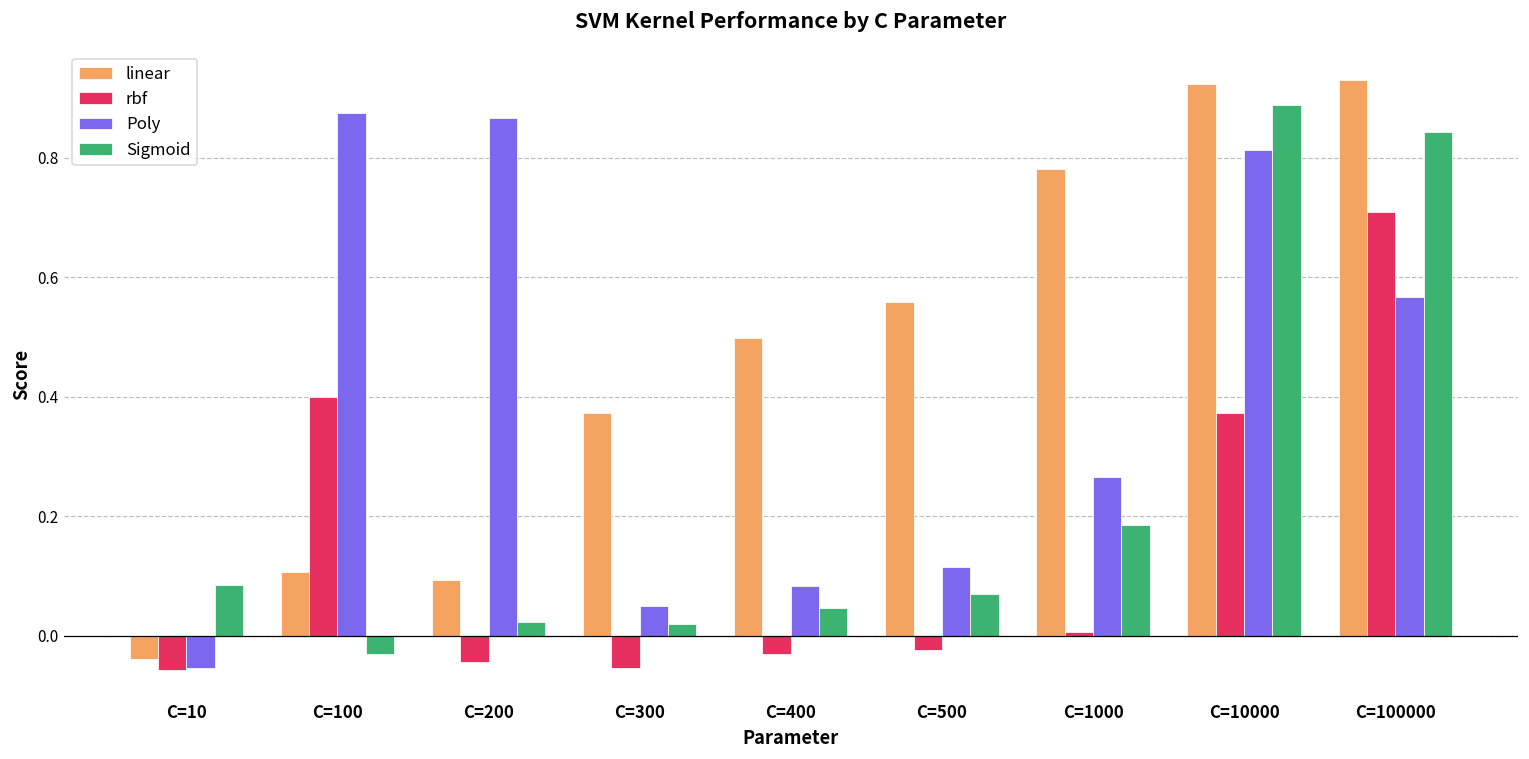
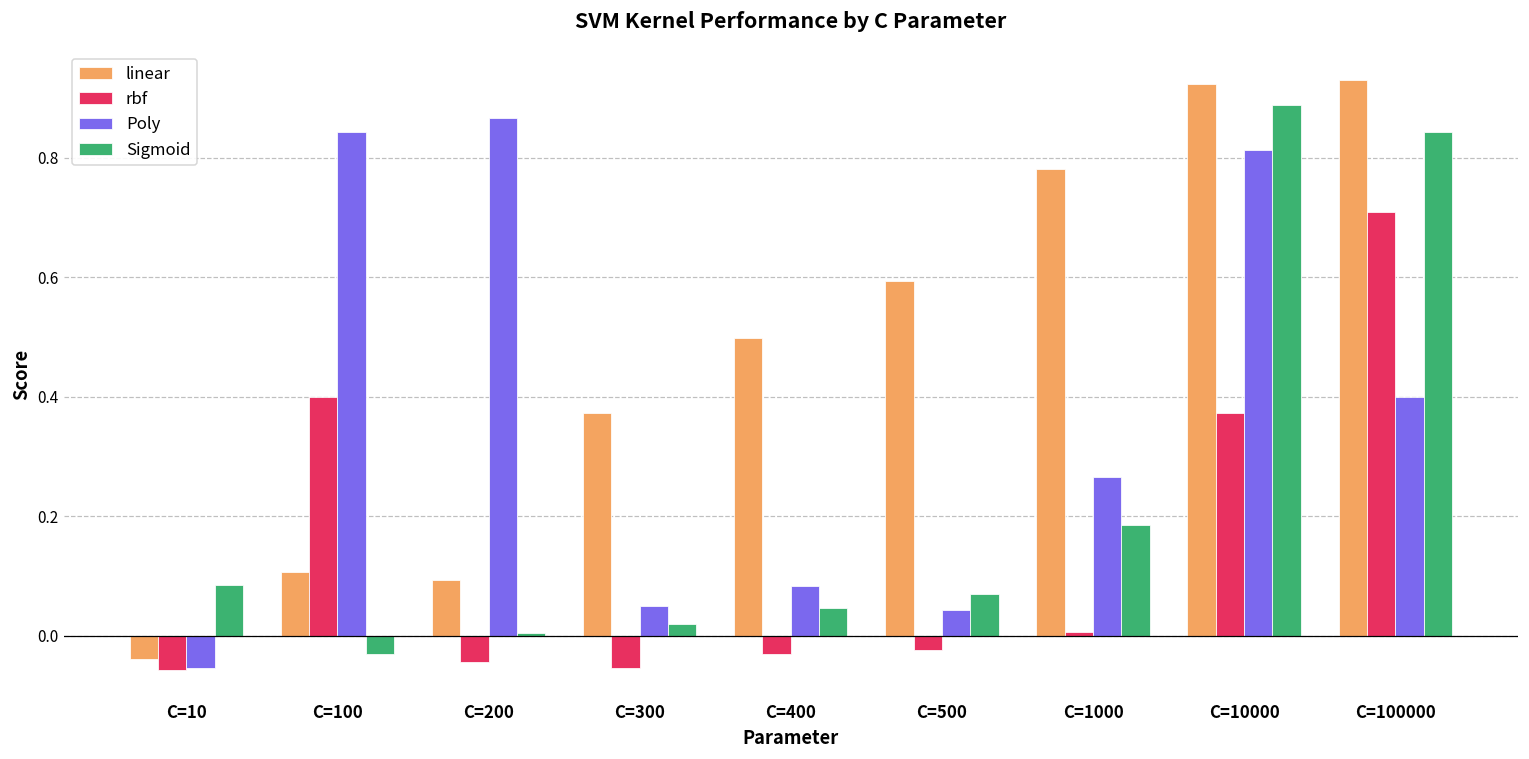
  {
    "linear": {
      "C=10": -0.04,
      "C=100": 0.11,
      "C=200": 0.09,
      "C=300": 0.37,
      "C=400": 0.50,
-     "C=500": 0.56,
+     "C=500": 0.59,
      "C=1000": 0.78,
      "C=10000": 0.92,
      "C=100000": 0.93
    },
    "rbf": {
      "C=10": -0.06,
      "C=100": 0.40,
      "C=200": -0.04,
      "C=300": -0.05,
      "C=400": -0.03,
      "C=500": -0.02,
      "C=1000": 0.01,
      "C=10000": 0.37,
      "C=100000": 0.71
    },
    "Poly": {
      "C=10": -0.05,
-     "C=100": 0.87,
+     "C=100": 0.84,
      "C=200": 0.87,
      "C=300": 0.05,
      "C=400": 0.08,
-     "C=500": 0.11,
+     "C=500": 0.04,
      "C=1000": 0.27,
      "C=10000": 0.81,
-     "C=100000": 0.57
+     "C=100000": 0.40
    },
    "Sigmoid": {
      "C=10": 0.08,
      "C=100": -0.03,
-     "C=200": 0.02,
+     "C=200": 0.01,
      "C=300": 0.02,
      "C=400": 0.05,
      "C=500": 0.07,
      "C=1000": 0.19,
      "C=10000": 0.89,
      "C=100000": 0.84
    }
  }
